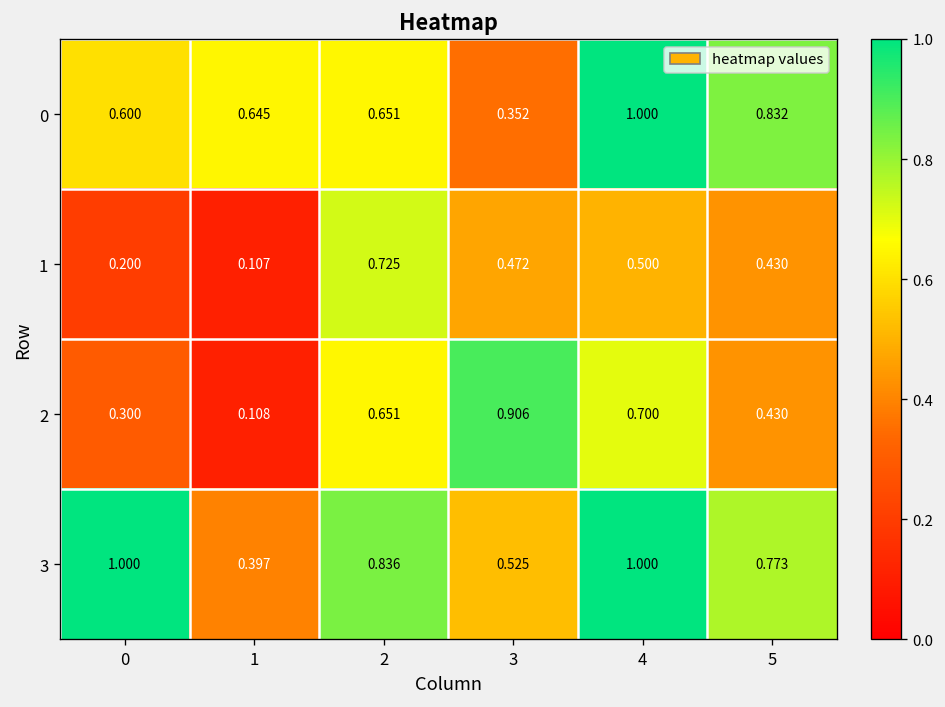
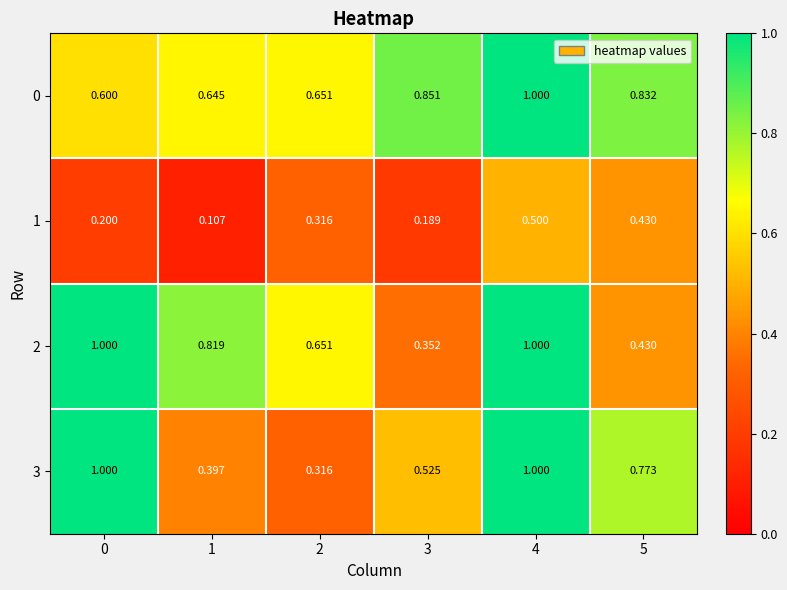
  {
    "0": {
      "0": 0.600,
      "1": 0.645,
      "2": 0.651,
-     "3": 0.352,
+     "3": 0.851,
      "4": 1.000,
      "5": 0.832
    },
    "1": {
      "0": 0.200,
      "1": 0.107,
-     "2": 0.725,
-     "3": 0.472,
+     "2": 0.316,
+     "3": 0.189,
      "4": 0.500,
      "5": 0.430
    },
    "2": {
-     "0": 0.300,
-     "1": 0.108,
+     "0": 1.000,
+     "1": 0.819,
      "2": 0.651,
-     "3": 0.906,
-     "4": 0.700,
+     "3": 0.352,
+     "4": 1.000,
      "5": 0.430
    },
    "3": {
      "0": 1.000,
      "1": 0.397,
-     "2": 0.836,
+     "2": 0.316,
      "3": 0.525,
      "4": 1.000,
      "5": 0.773
    }
  }
